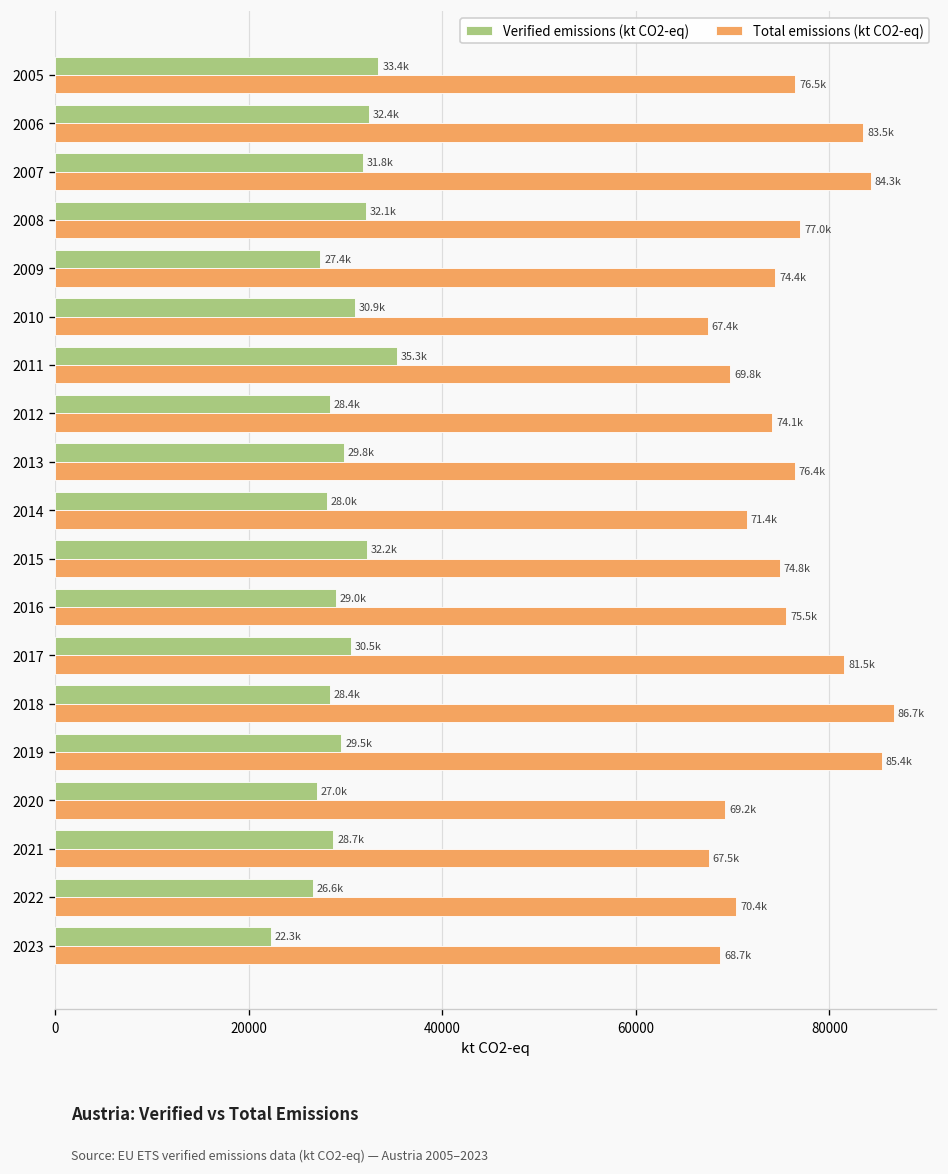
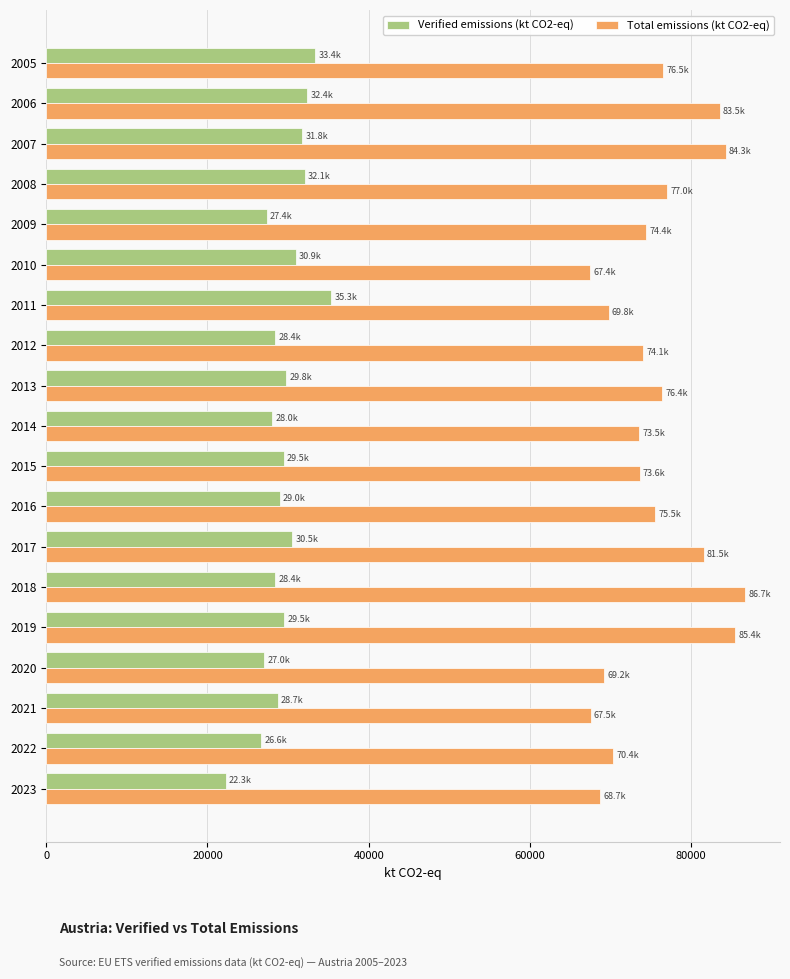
  {
    "Verified emissions (kt CO2-eq)": {
      "2005": "33.4k",
      "2006": "32.4k",
      "2007": "31.8k",
      "2008": "32.1k",
      "2009": "27.4k",
      "2010": "30.9k",
      "2011": "35.3k",
      "2012": "28.4k",
      "2013": "29.8k",
      "2014": "28.0k",
-     "2015": "32.2k",
+     "2015": "29.5k",
      "2016": "29.0k",
      "2017": "30.5k",
      "2018": "28.4k",
      "2019": "29.5k",
      "2020": "27.0k",
      "2021": "28.7k",
      "2022": "26.6k",
      "2023": "22.3k"
    },
    "Total emissions (kt CO2-eq)": {
      "2005": "76.5k",
      "2006": "83.5k",
      "2007": "84.3k",
      "2008": "77.0k",
      "2009": "74.4k",
      "2010": "67.4k",
      "2011": "69.8k",
      "2012": "74.1k",
      "2013": "76.4k",
-     "2014": "71.4k",
-     "2015": "74.8k",
+     "2014": "73.5k",
+     "2015": "73.6k",
      "2016": "75.5k",
      "2017": "81.5k",
      "2018": "86.7k",
      "2019": "85.4k",
      "2020": "69.2k",
      "2021": "67.5k",
      "2022": "70.4k",
      "2023": "68.7k"
    }
  }
